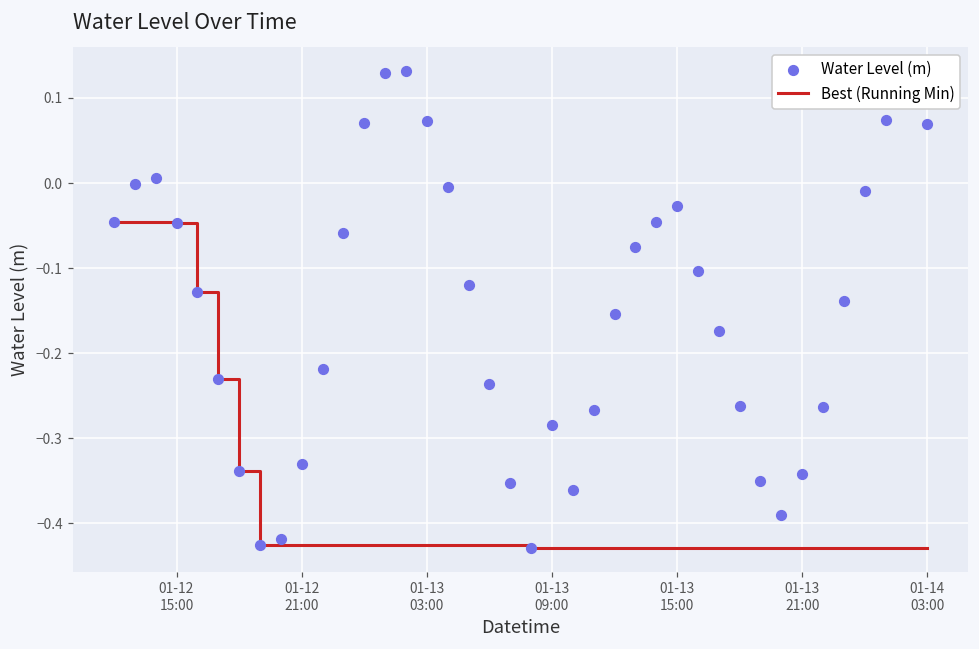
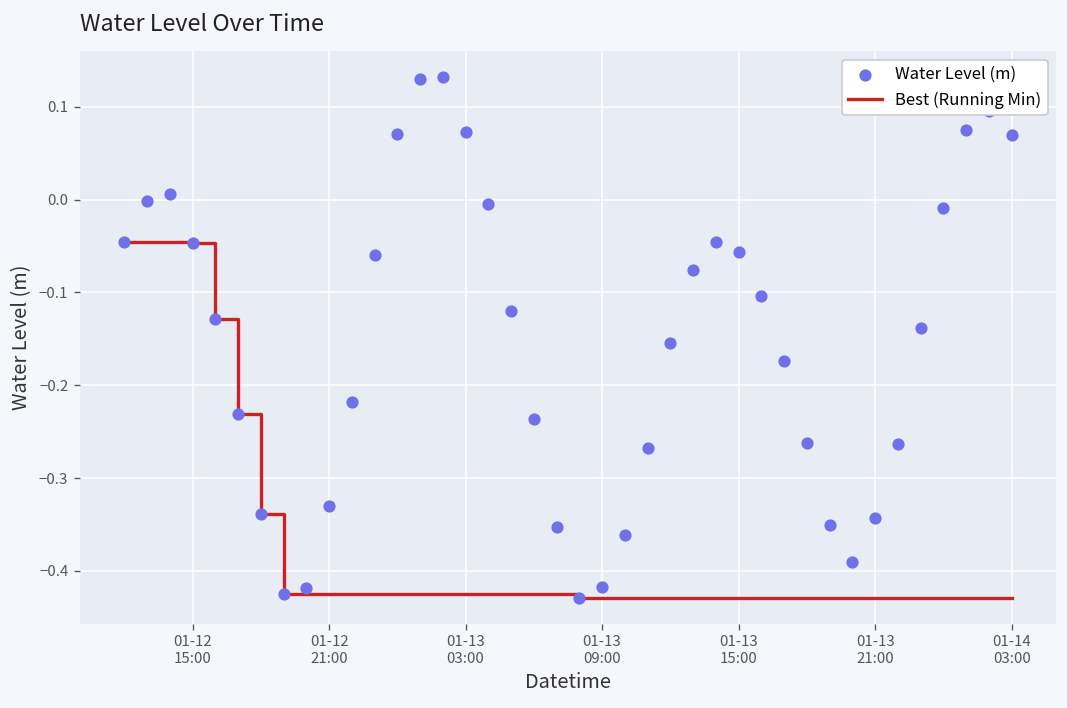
  {
    "Best (Running Min)": {
      "01-12 21:00": -0.43,
      "01-13 03:00": -0.43,
      "01-13 09:00": -0.43,
      "01-13 15:00": -0.43,
      "01-13 21:00": -0.43,
      "01-14 03:00": -0.43
    },
    "Water Level (m)": {
-     "01-13 09:00": -0.28,
-     "01-13 15:00": -0.03
+     "01-13 09:00": -0.42,
+     "01-13 15:00": -0.06
    }
  }
